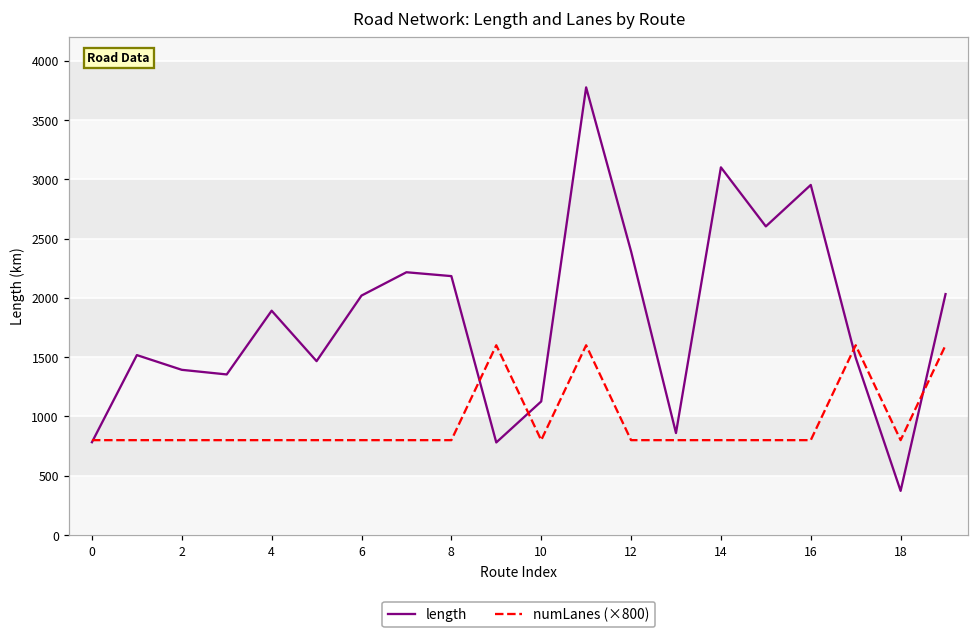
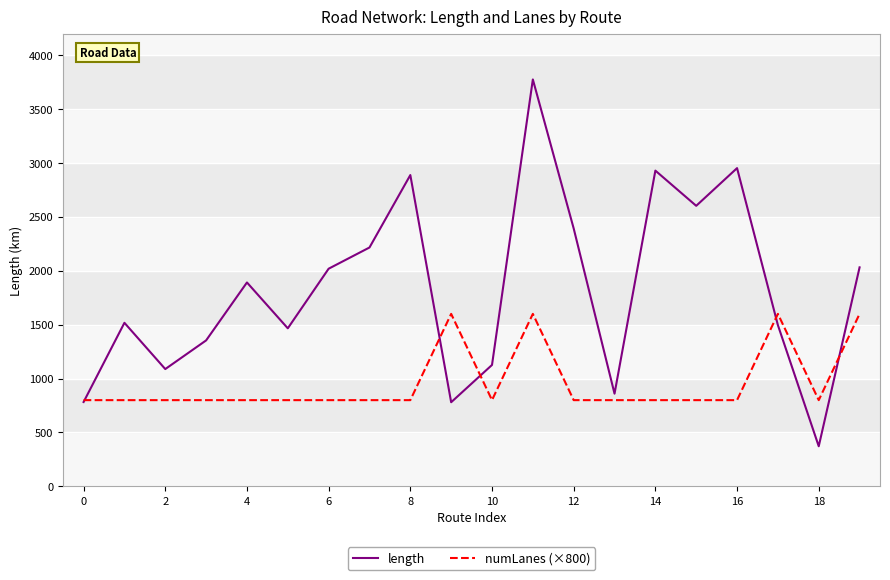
  {
    "length": {
-     "2": 1390,
+     "2": 1090,
      "4": 1890,
      "6": 2020,
-     "8": 2180,
+     "8": 2890,
      "10": 1130,
      "12": 2390,
-     "14": 3100,
+     "14": 2930,
      "16": 2950,
      "18": 370
    },
    "numLanes (×800)": {
      "2": 800,
      "4": 800,
      "6": 800,
      "8": 800,
      "10": 800,
      "12": 800,
      "14": 800,
      "16": 800,
      "18": 800
    }
  }
